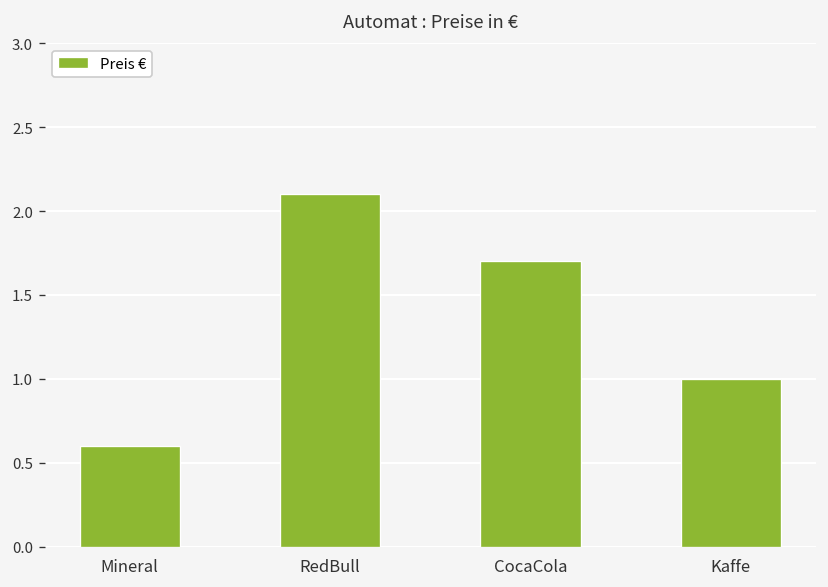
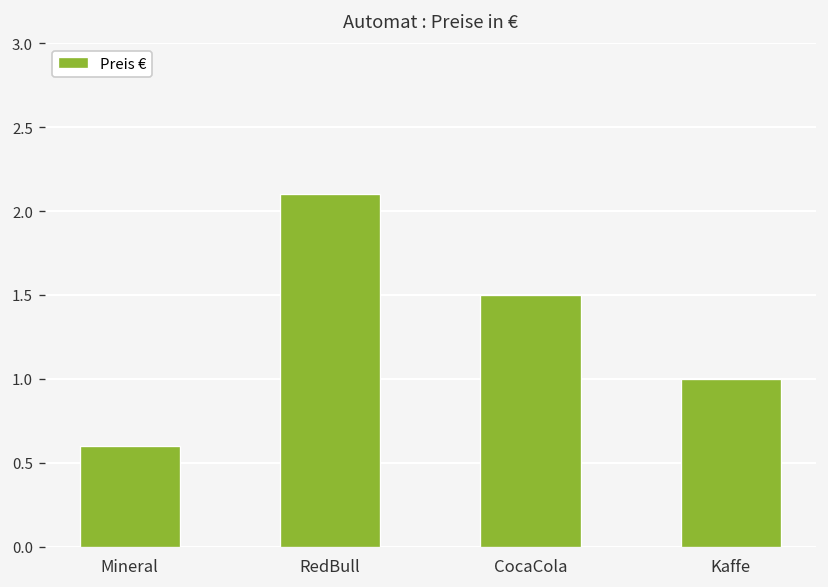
  {
    "Mineral": 0.6,
    "RedBull": 2.1,
-   "CocaCola": 1.7,
+   "CocaCola": 1.5,
    "Kaffe": 1.0
  }
